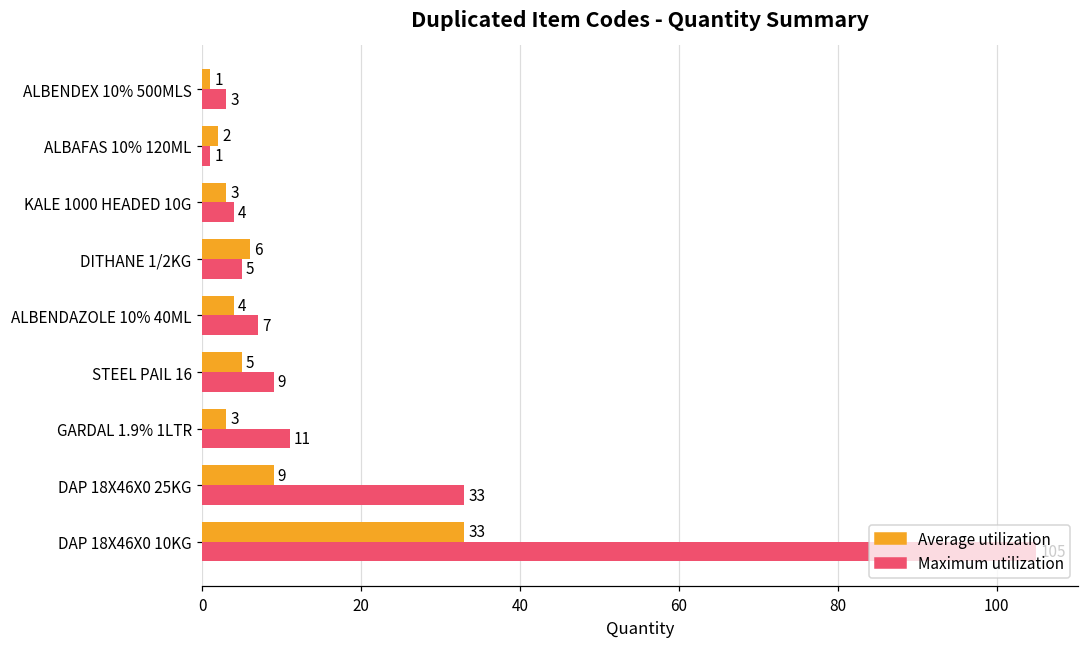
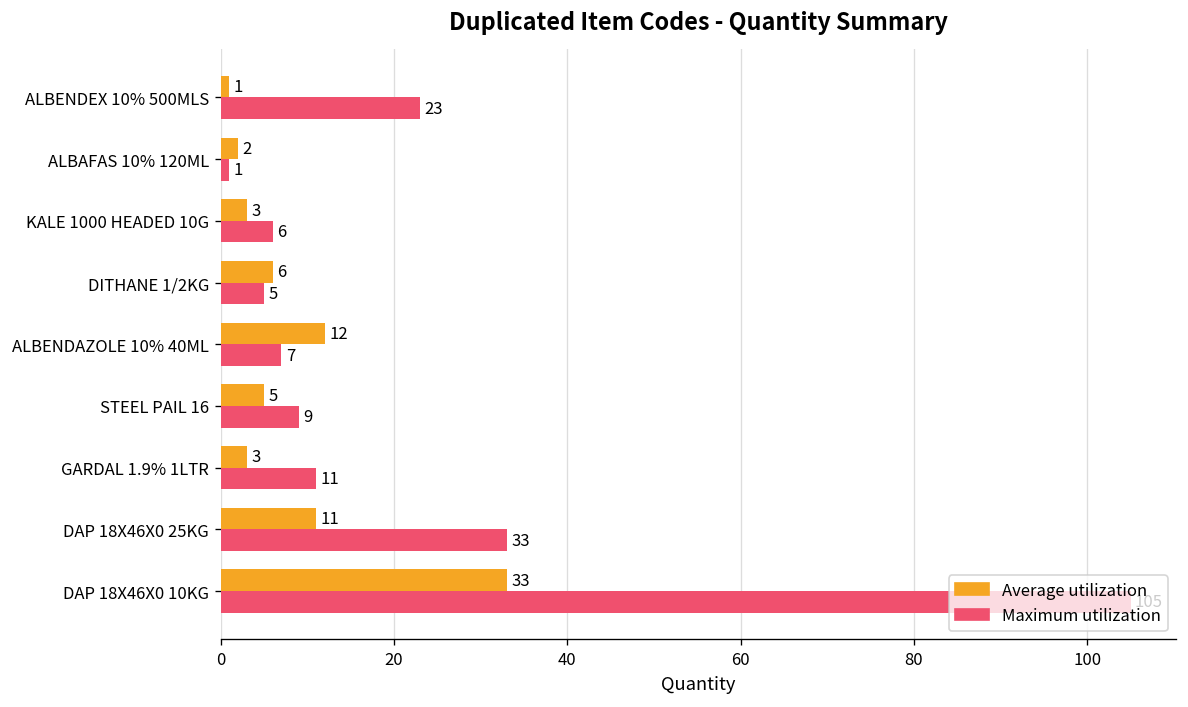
  {
    "Average utilization": {
      "ALBENDEX 10% 500MLS": 1,
      "ALBAFAS 10% 120ML": 2,
      "KALE 1000 HEADED 10G": 3,
      "DITHANE 1/2KG": 6,
-     "ALBENDAZOLE 10% 40ML": 4,
+     "ALBENDAZOLE 10% 40ML": 12,
      "STEEL PAIL 16": 5,
      "GARDAL 1.9% 1LTR": 3,
-     "DAP 18X46X0 25KG": 9,
+     "DAP 18X46X0 25KG": 11,
      "DAP 18X46X0 10KG": 33
    },
    "Maximum utilization": {
-     "ALBENDEX 10% 500MLS": 3,
+     "ALBENDEX 10% 500MLS": 23,
      "ALBAFAS 10% 120ML": 1,
-     "KALE 1000 HEADED 10G": 4,
+     "KALE 1000 HEADED 10G": 6,
      "DITHANE 1/2KG": 5,
      "ALBENDAZOLE 10% 40ML": 7,
      "STEEL PAIL 16": 9,
      "GARDAL 1.9% 1LTR": 11,
      "DAP 18X46X0 25KG": 33
    }
  }
